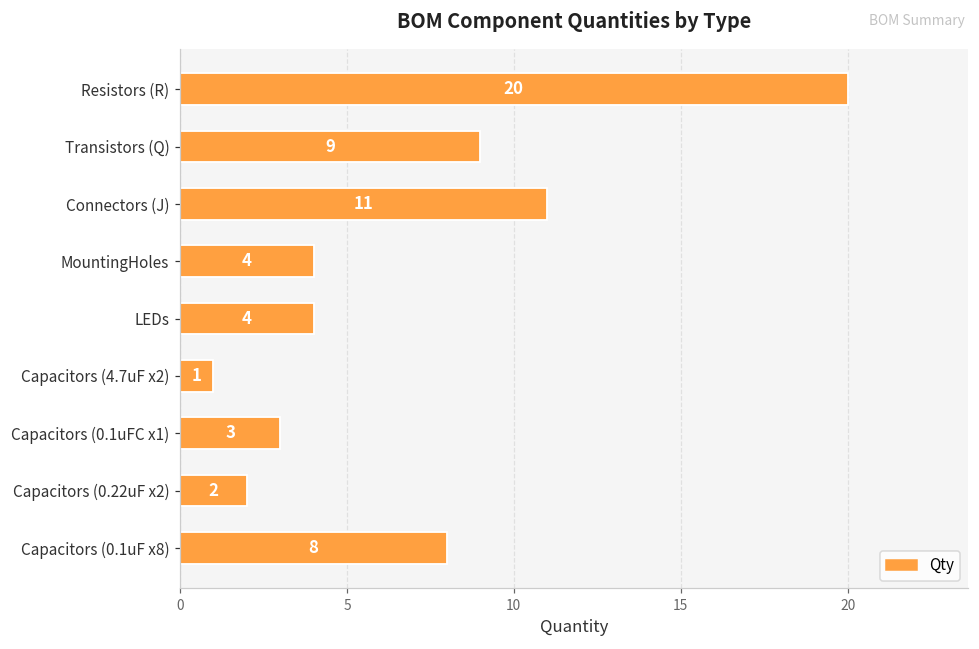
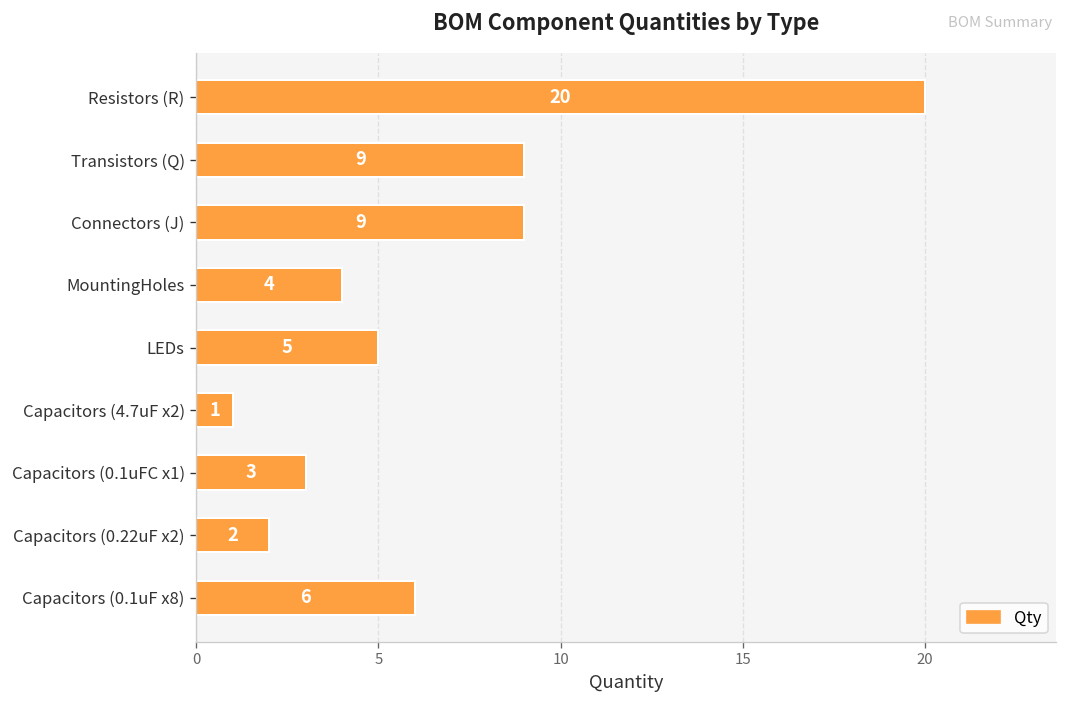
  {
    "Resistors (R)": 20,
    "Transistors (Q)": 9,
-   "Connectors (J)": 11,
+   "Connectors (J)": 9,
    "MountingHoles": 4,
-   "LEDs": 4,
+   "LEDs": 5,
    "Capacitors (4.7uF x2)": 1,
    "Capacitors (0.1uFC x1)": 3,
    "Capacitors (0.22uF x2)": 2,
-   "Capacitors (0.1uF x8)": 8
+   "Capacitors (0.1uF x8)": 6
  }
